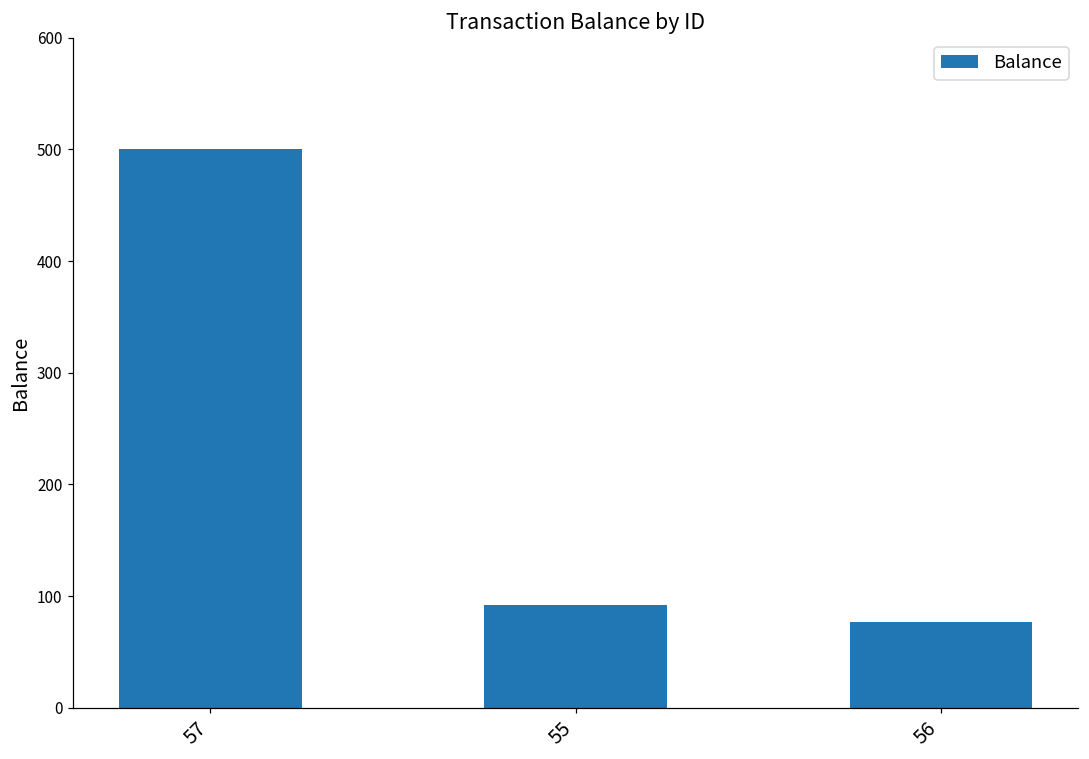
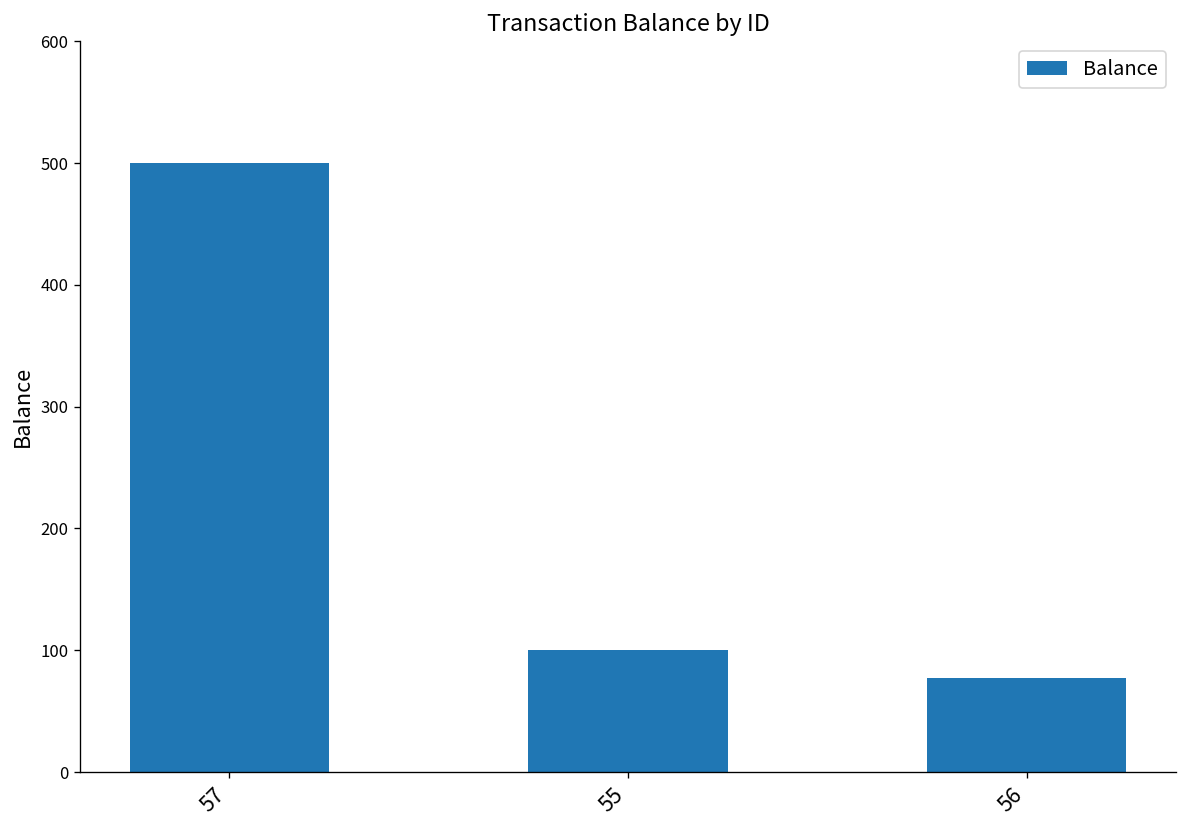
  {
    "57": 500,
-   "55": 92,
+   "55": 100,
    "56": 77
  }
